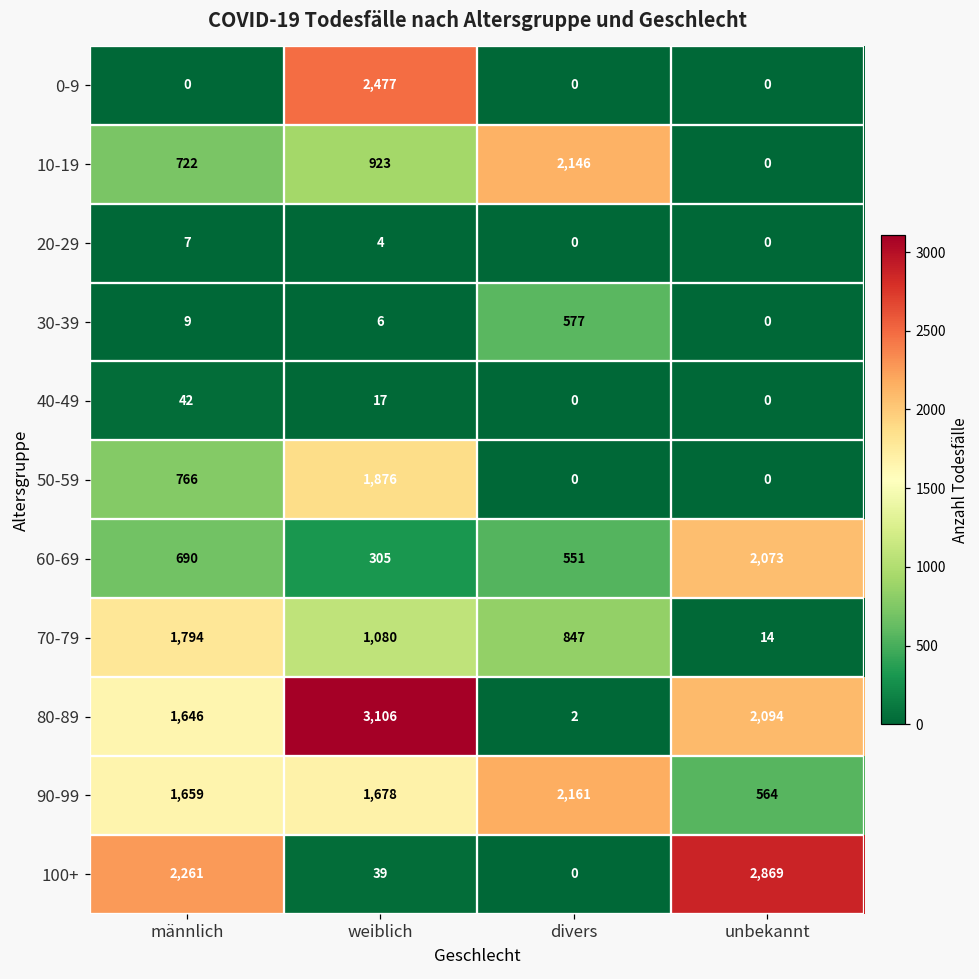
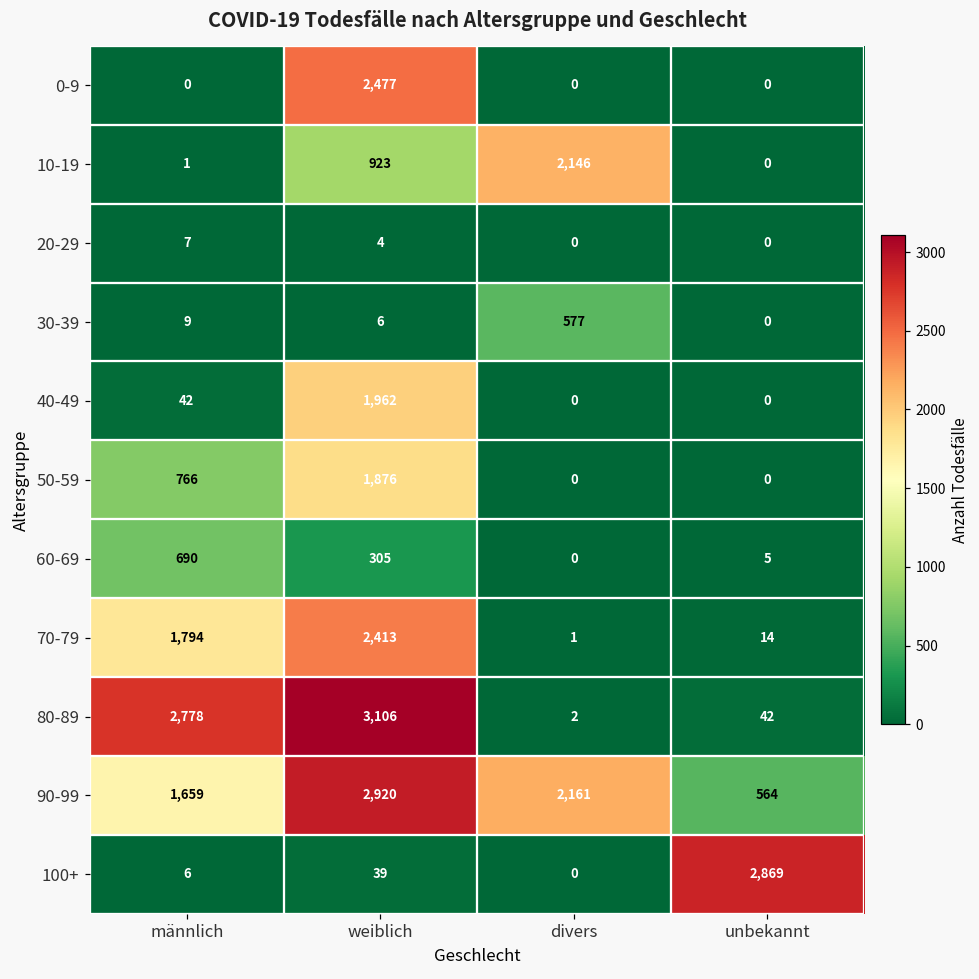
  {
    "0-9": {
      "männlich": "0",
      "weiblich": "2,477",
      "divers": "0",
      "unbekannt": "0"
    },
    "10-19": {
-     "männlich": "722",
+     "männlich": "1",
      "weiblich": "923",
      "divers": "2,146",
      "unbekannt": "0"
    },
    "20-29": {
      "männlich": "7",
      "weiblich": "4",
      "divers": "0",
      "unbekannt": "0"
    },
    "30-39": {
      "männlich": "9",
      "weiblich": "6",
      "divers": "577",
      "unbekannt": "0"
    },
    "40-49": {
      "männlich": "42",
-     "weiblich": "17",
+     "weiblich": "1,962",
      "divers": "0",
      "unbekannt": "0"
    },
    "50-59": {
      "männlich": "766",
      "weiblich": "1,876",
      "divers": "0",
      "unbekannt": "0"
    },
    "60-69": {
      "männlich": "690",
      "weiblich": "305",
-     "divers": "551",
-     "unbekannt": "2,073"
+     "divers": "0",
+     "unbekannt": "5"
    },
    "70-79": {
      "männlich": "1,794",
-     "weiblich": "1,080",
-     "divers": "847",
+     "weiblich": "2,413",
+     "divers": "1",
      "unbekannt": "14"
    },
    "80-89": {
-     "männlich": "1,646",
+     "männlich": "2,778",
      "weiblich": "3,106",
      "divers": "2",
-     "unbekannt": "2,094"
+     "unbekannt": "42"
    },
    "90-99": {
      "männlich": "1,659",
-     "weiblich": "1,678",
+     "weiblich": "2,920",
      "divers": "2,161",
      "unbekannt": "564"
    },
    "100+": {
-     "männlich": "2,261",
+     "männlich": "6",
      "weiblich": "39",
      "divers": "0",
      "unbekannt": "2,869"
    }
  }
